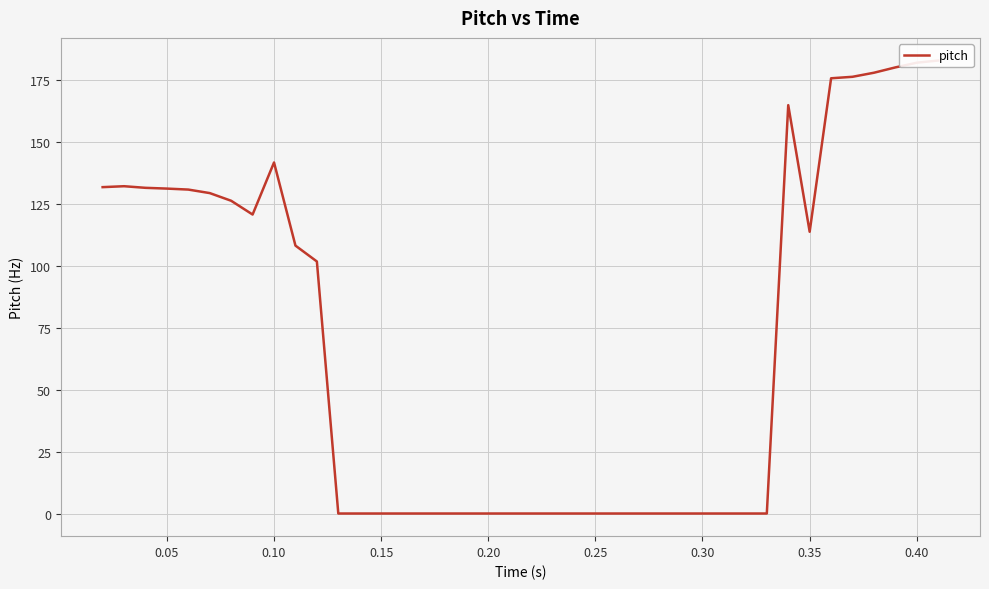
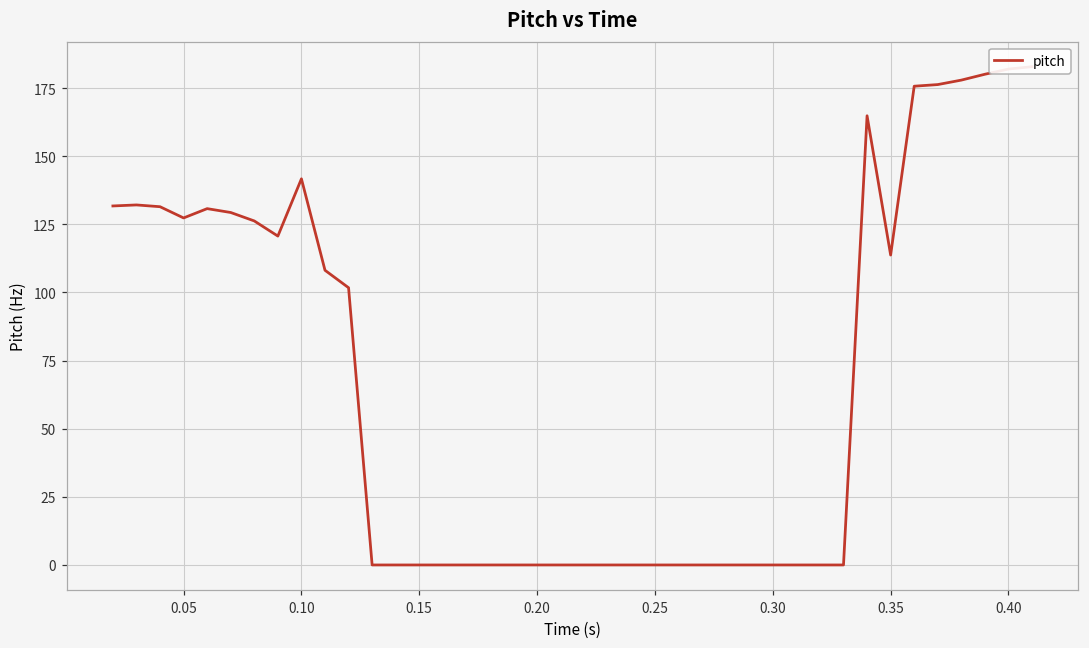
  {
-   "0.05": 131,
+   "0.05": 127,
    "0.10": 142,
    "0.15": 0,
    "0.20": 0,
    "0.25": 0,
    "0.30": 0,
    "0.35": 114
  }
